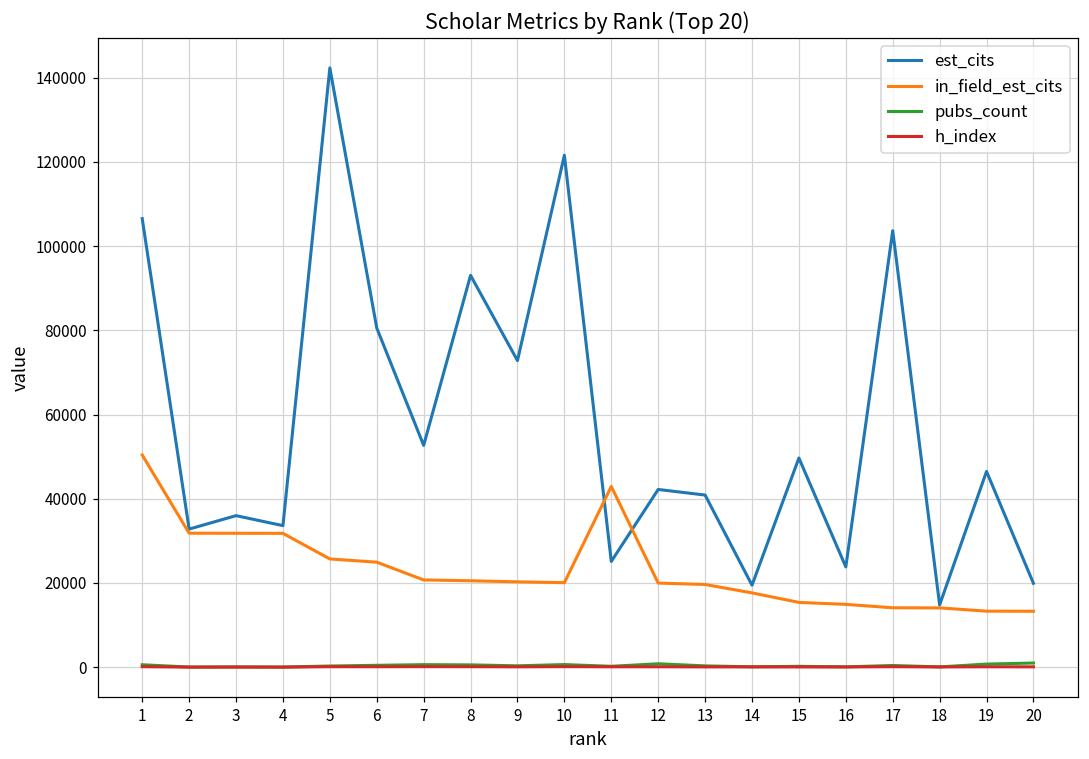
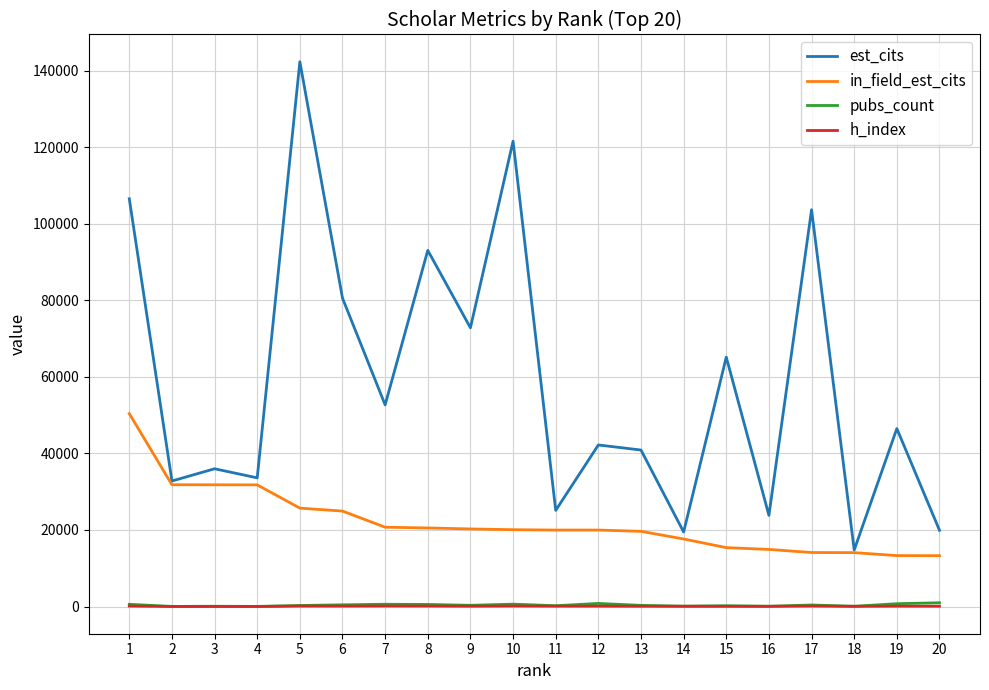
  {
    "est_cits": {
      "1": 107000,
      "2": 33000,
      "3": 36000,
      "4": 34000,
      "5": 142000,
      "6": 81000,
      "7": 53000,
      "8": 93000,
      "9": 73000,
      "10": 122000,
      "11": 25000,
      "12": 42000,
      "13": 41000,
      "14": 19000,
-     "15": 50000,
+     "15": 65000,
      "16": 24000,
      "17": 104000,
      "18": 15000,
      "19": 46000,
      "20": 20000
    },
    "in_field_est_cits": {
      "1": 50000,
      "2": 32000,
      "3": 32000,
      "4": 32000,
      "5": 26000,
      "6": 25000,
      "7": 21000,
      "8": 21000,
      "9": 20000,
      "10": 20000,
-     "11": 43000,
+     "11": 20000,
      "12": 20000,
      "13": 20000,
      "14": 18000,
      "15": 15000,
      "16": 15000,
      "17": 14000,
      "18": 14000,
      "19": 13000,
      "20": 13000
    },
    "pubs_count": {
      "12": 1000,
      "20": 1000
    },
    "h_index": {
      "12": 0,
      "20": 0
    }
  }
